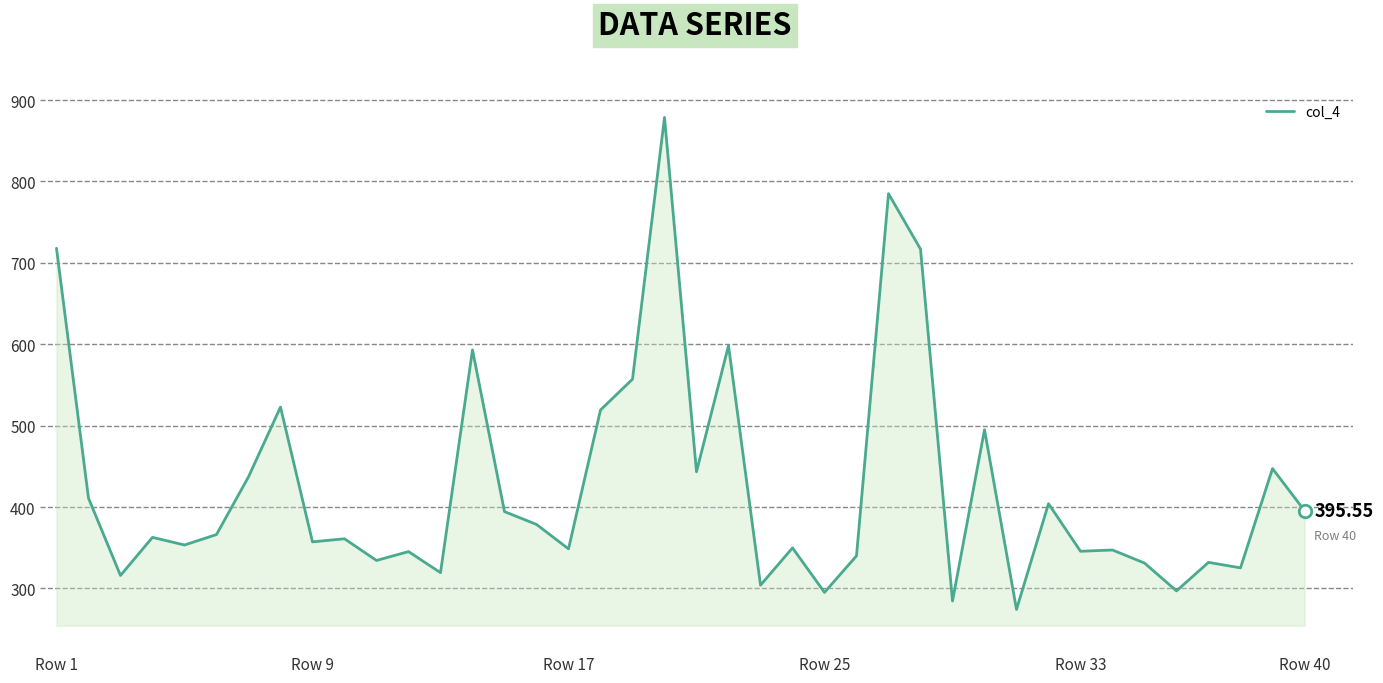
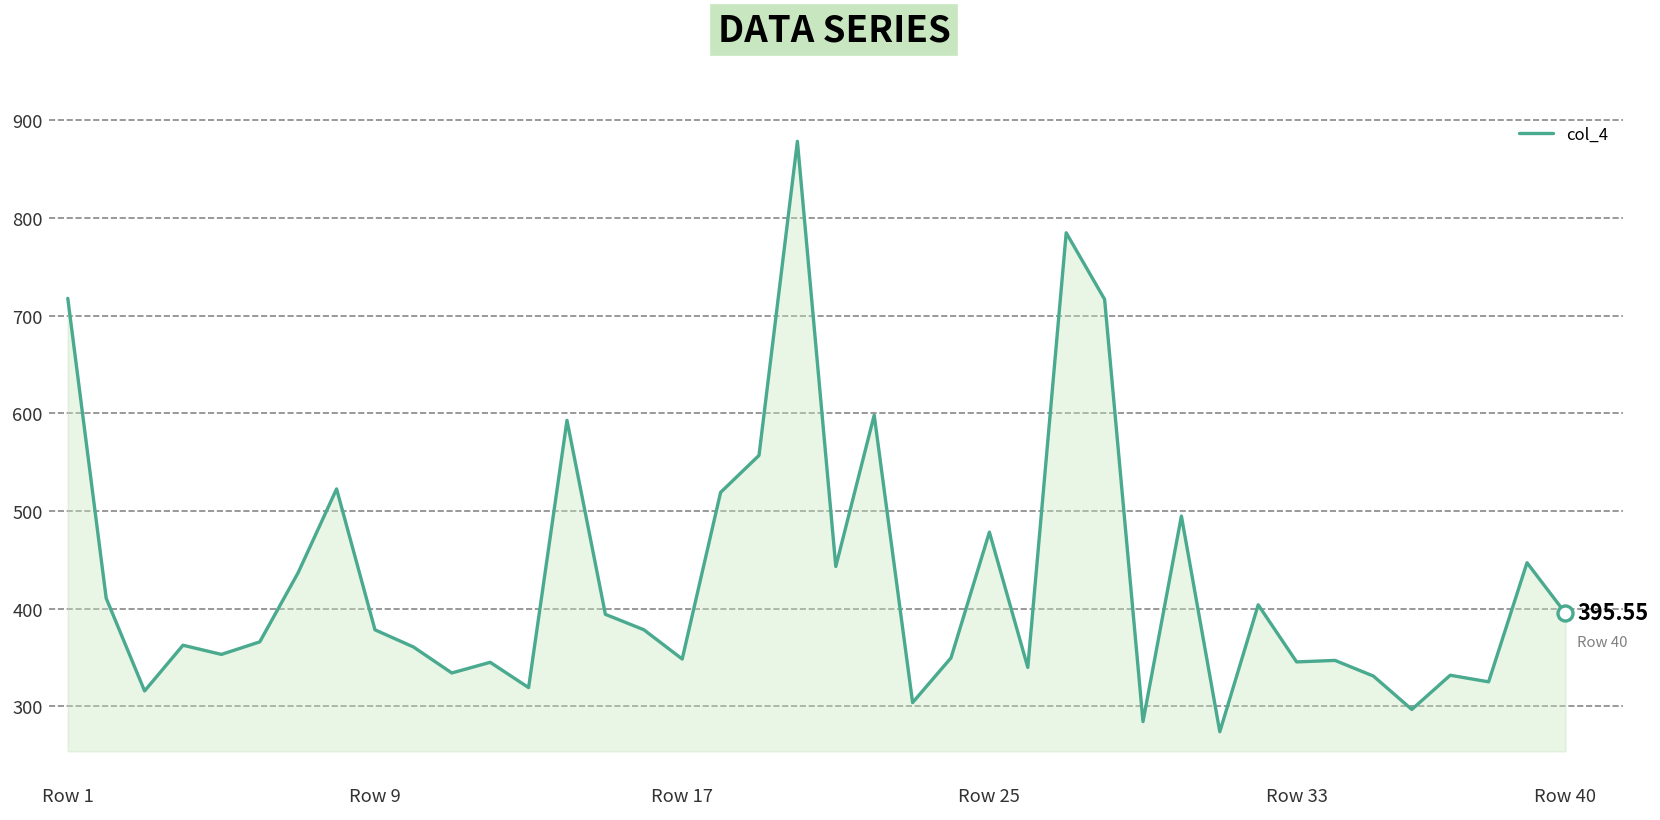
  {
    "col_4": {
      "Row 1": 720,
-     "Row 9": 360,
+     "Row 9": 380,
      "Row 17": 350,
-     "Row 25": 300,
+     "Row 25": 480,
      "Row 33": 350
    }
  }
